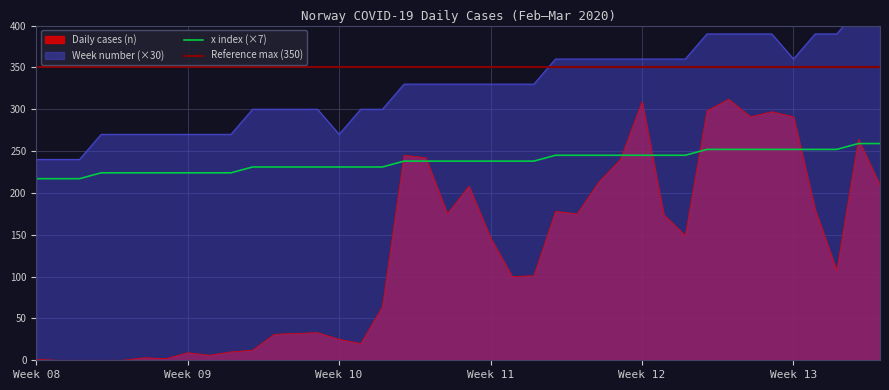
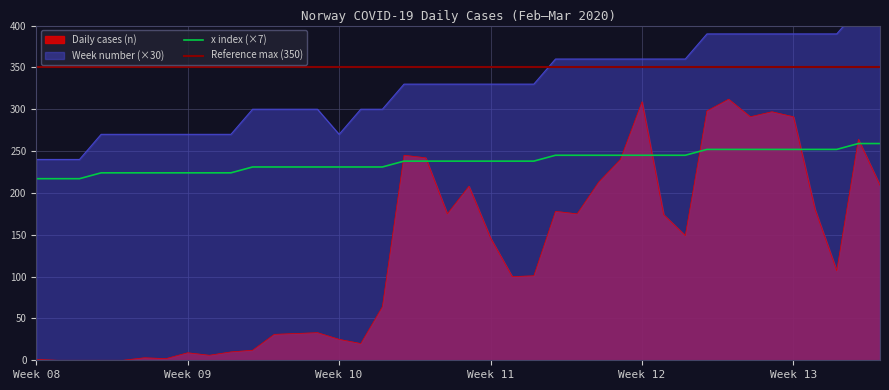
  {
    "Daily cases (n)": {
      "Week 08": 0,
      "Week 09": 10,
      "Week 10": 30,
      "Week 11": 150,
      "Week 12": 310,
      "Week 13": 290
    },
    "Week number (×30)": {
      "Week 08": 240,
      "Week 09": 270,
      "Week 10": 270,
      "Week 11": 330,
      "Week 12": 360,
-     "Week 13": 360
+     "Week 13": 390
    },
    "x index (×7)": {
      "Week 08": 220,
      "Week 09": 220,
      "Week 10": 230,
      "Week 11": 240,
      "Week 12": 250,
      "Week 13": 250
    }
  }
